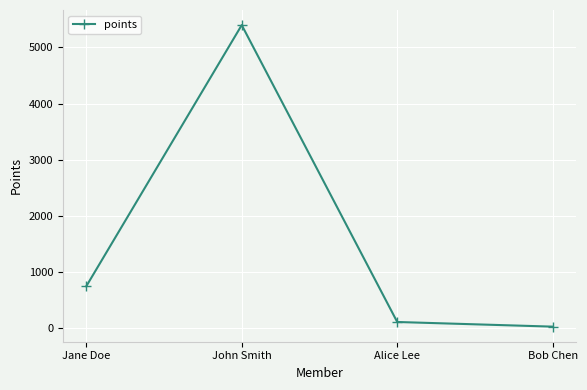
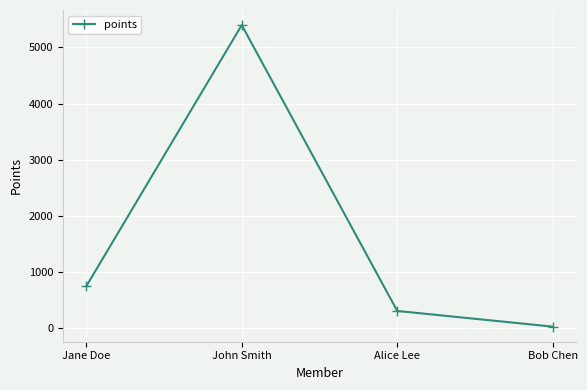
  {
    "Jane Doe": 700,
    "John Smith": 5400,
-   "Alice Lee": 100,
+   "Alice Lee": 300,
    "Bob Chen": 0
  }
